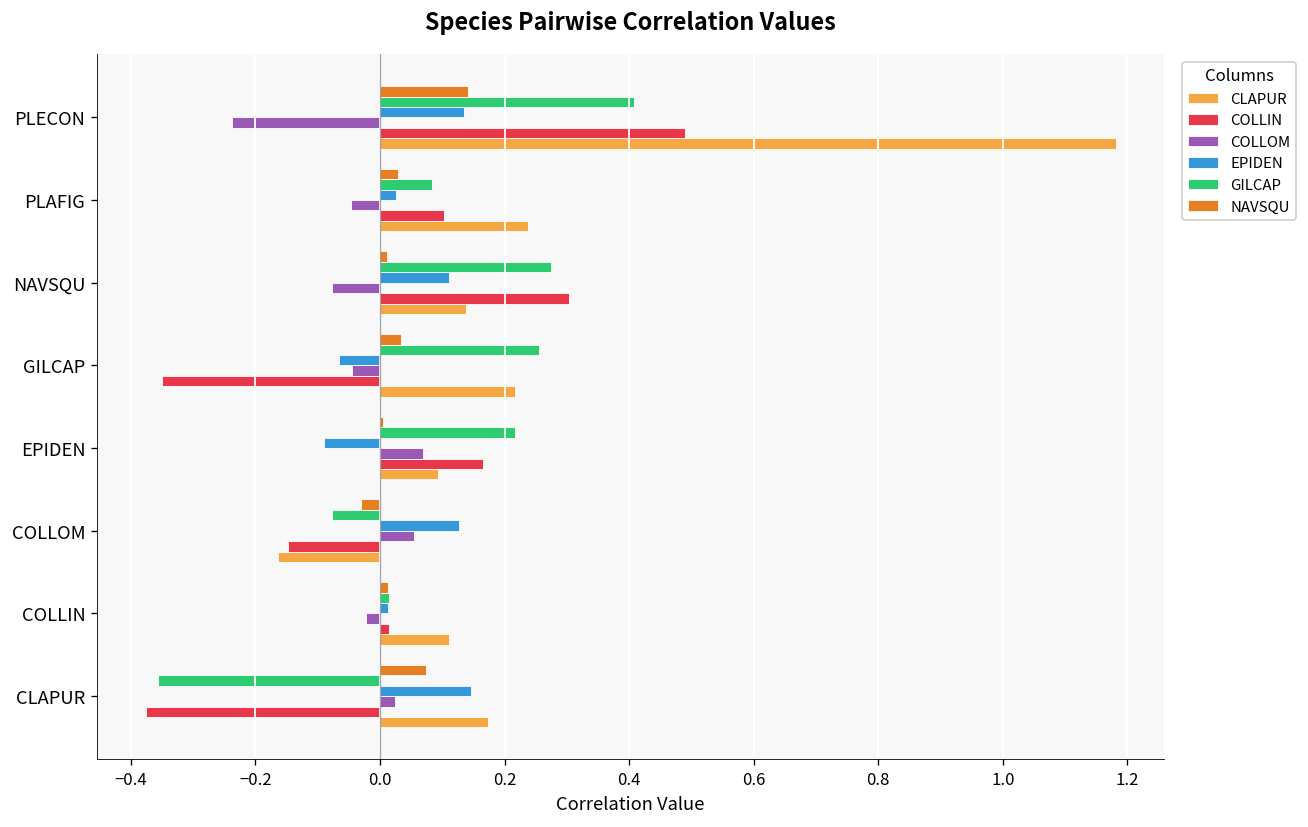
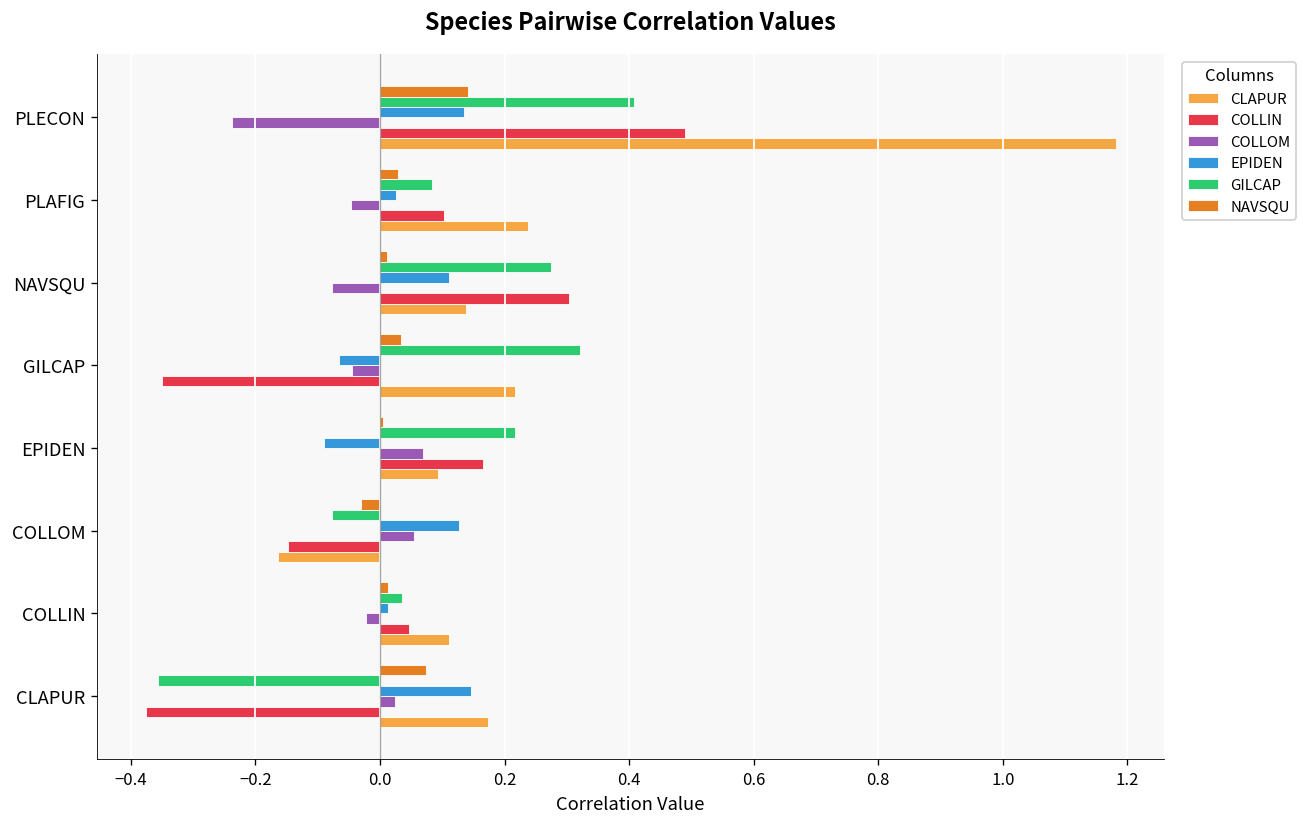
  {
    "COLLIN": {
      "PLECON": 0.49,
      "PLAFIG": 0.10,
      "NAVSQU": 0.30,
      "GILCAP": -0.35,
      "EPIDEN": 0.17,
      "COLLOM": -0.15,
-     "COLLIN": 0.01,
+     "COLLIN": 0.05,
      "CLAPUR": -0.38
    },
    "COLLOM": {
      "PLECON": -0.24,
      "PLAFIG": -0.05,
      "NAVSQU": -0.08,
      "GILCAP": -0.04,
      "EPIDEN": 0.07,
      "COLLOM": 0.05,
      "COLLIN": -0.02,
      "CLAPUR": 0.02
    },
    "EPIDEN": {
      "PLECON": 0.13,
      "PLAFIG": 0.03,
      "NAVSQU": 0.11,
      "GILCAP": -0.07,
      "EPIDEN": -0.09,
      "COLLOM": 0.13,
      "COLLIN": 0.01,
      "CLAPUR": 0.15
    },
    "GILCAP": {
      "PLECON": 0.41,
      "PLAFIG": 0.08,
      "NAVSQU": 0.27,
-     "GILCAP": 0.26,
+     "GILCAP": 0.32,
      "EPIDEN": 0.22,
      "COLLOM": -0.08,
-     "COLLIN": 0.01,
+     "COLLIN": 0.04,
      "CLAPUR": -0.36
    }
  }
